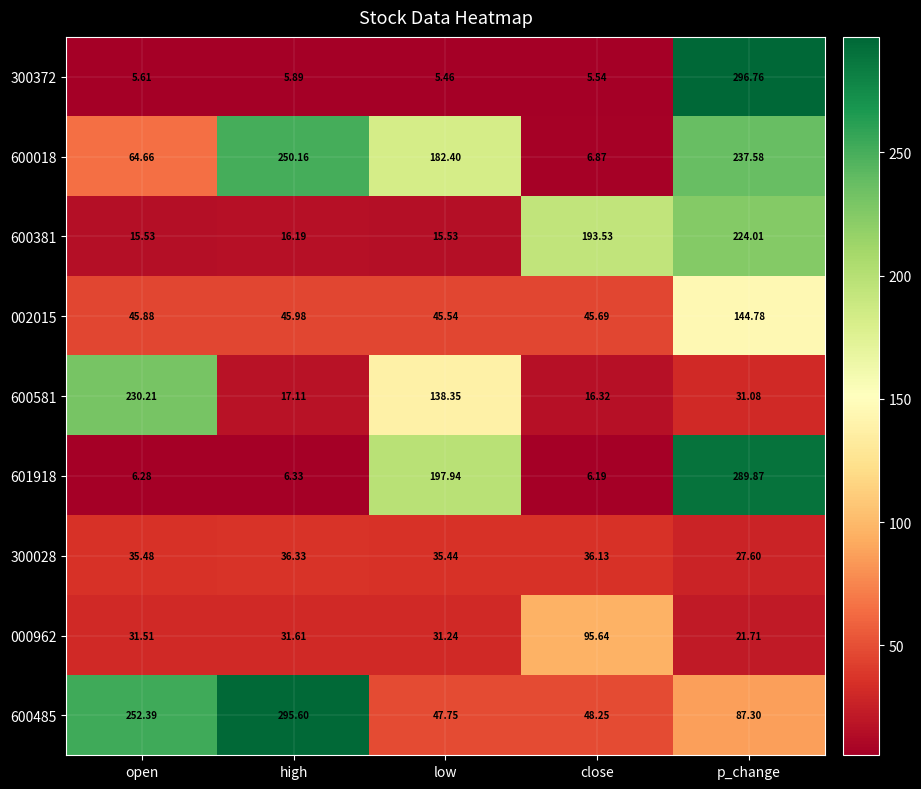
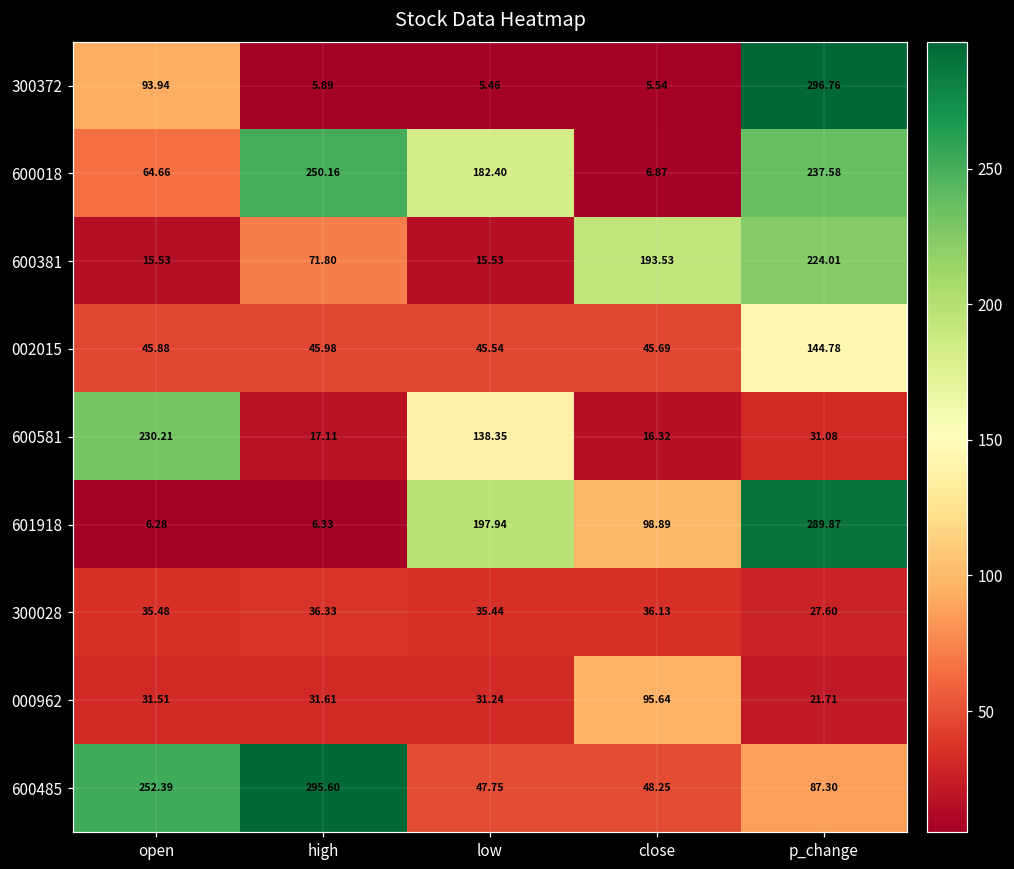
  {
    "300372": {
-     "open": 5.61,
+     "open": 93.94,
      "high": 5.89,
      "low": 5.46,
      "close": 5.54,
      "p_change": 296.76
    },
    "600018": {
      "open": 64.66,
      "high": 250.16,
      "low": 182.40,
      "close": 6.87,
      "p_change": 237.58
    },
    "600381": {
      "open": 15.53,
-     "high": 16.19,
+     "high": 71.80,
      "low": 15.53,
      "close": 193.53,
      "p_change": 224.01
    },
    "002015": {
      "open": 45.88,
      "high": 45.98,
      "low": 45.54,
      "close": 45.69,
      "p_change": 144.78
    },
    "600581": {
      "open": 230.21,
      "high": 17.11,
      "low": 138.35,
      "close": 16.32,
      "p_change": 31.08
    },
    "601918": {
      "open": 6.28,
      "high": 6.33,
      "low": 197.94,
-     "close": 6.19,
+     "close": 98.89,
      "p_change": 289.87
    },
    "300028": {
      "open": 35.48,
      "high": 36.33,
      "low": 35.44,
      "close": 36.13,
      "p_change": 27.60
    },
    "000962": {
      "open": 31.51,
      "high": 31.61,
      "low": 31.24,
      "close": 95.64,
      "p_change": 21.71
    },
    "600485": {
      "open": 252.39,
      "high": 295.60,
      "low": 47.75,
      "close": 48.25,
      "p_change": 87.30
    }
  }
